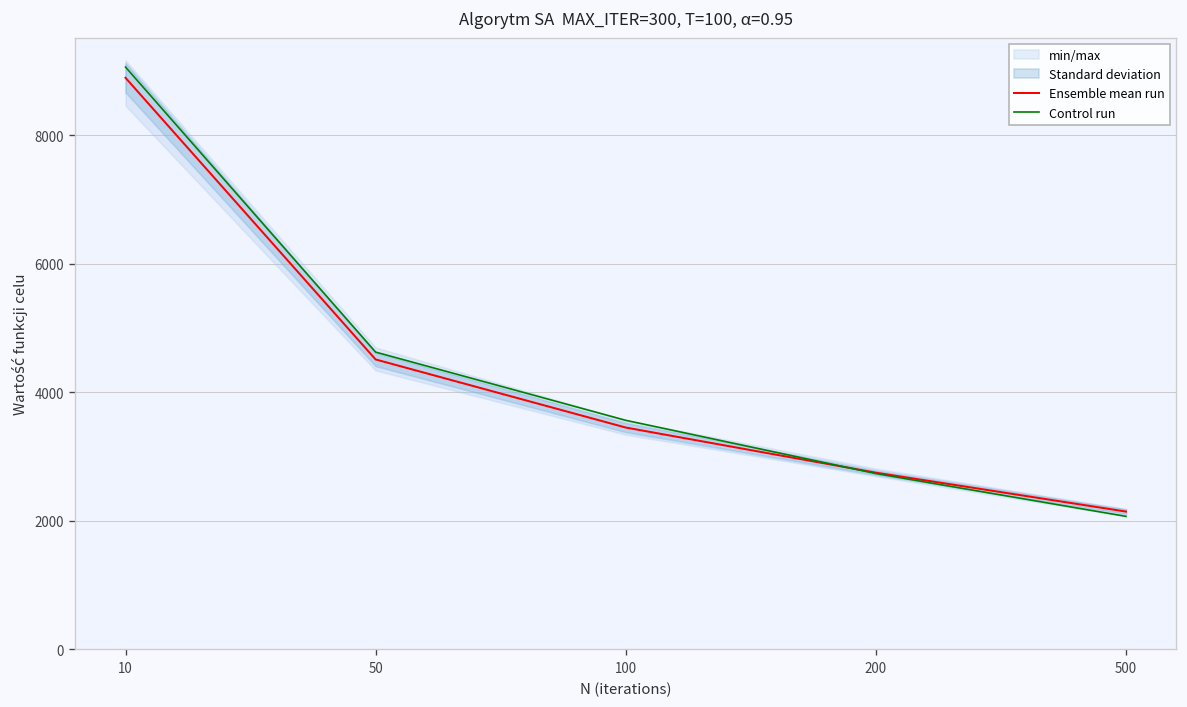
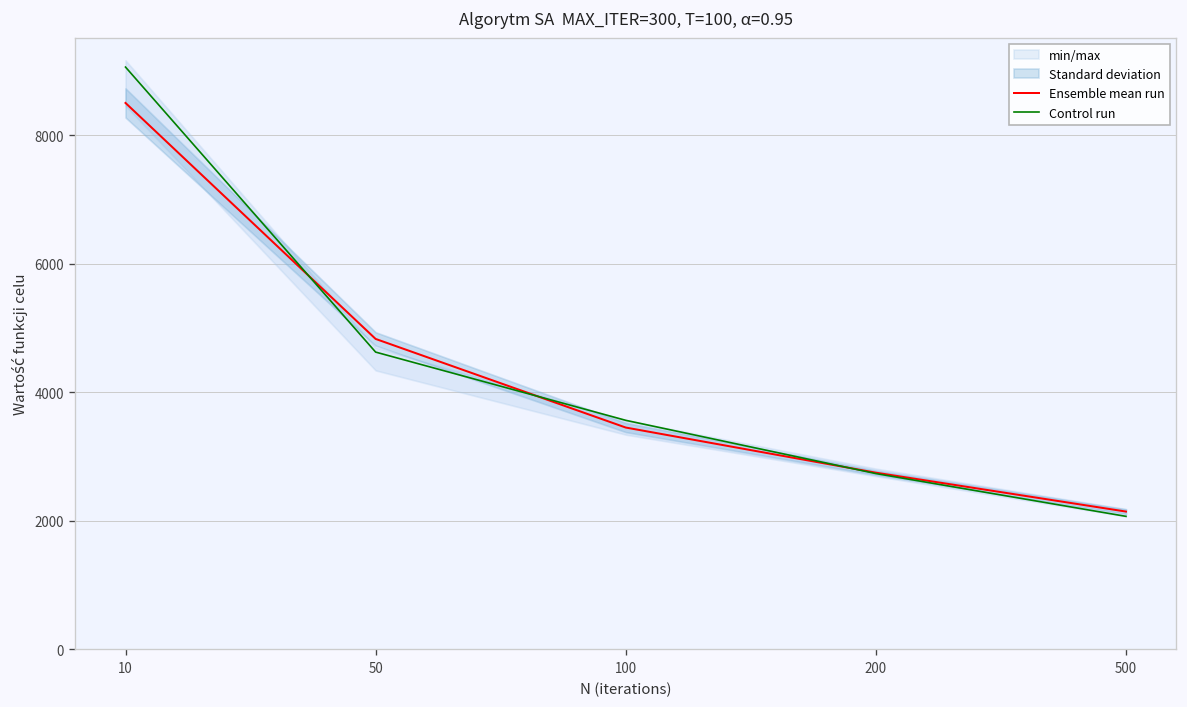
  {
    "Ensemble mean run": {
-     "10": 8900,
-     "50": 4500,
+     "10": 8500,
+     "50": 4800,
      "100": 3400
    },
    "Control run": {
      "10": 9100,
      "500": 2100
    }
  }
